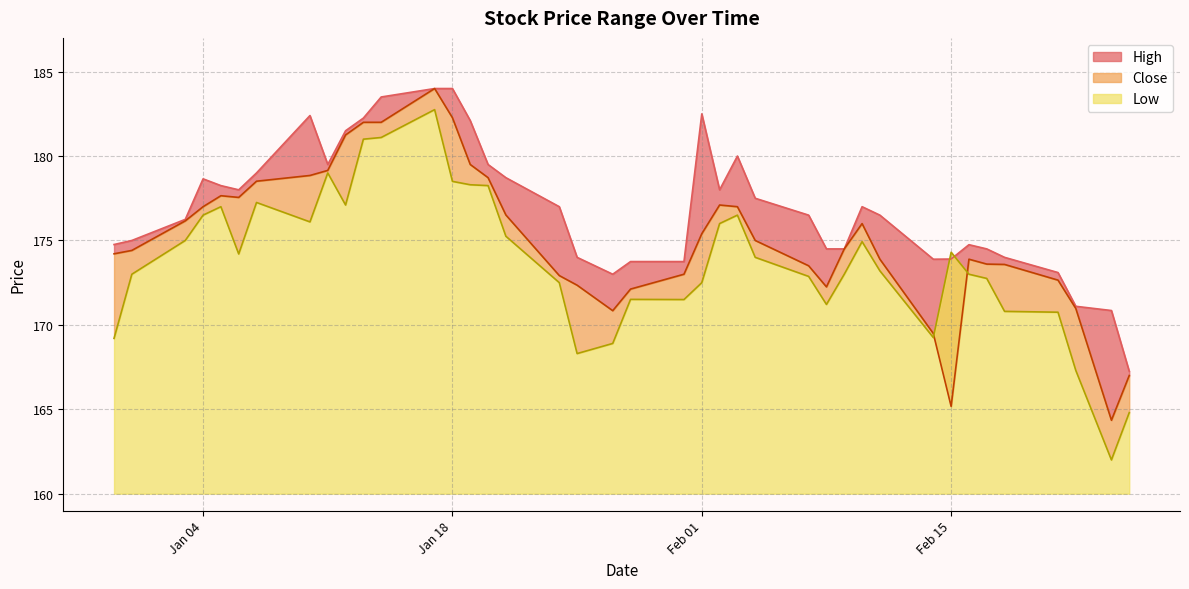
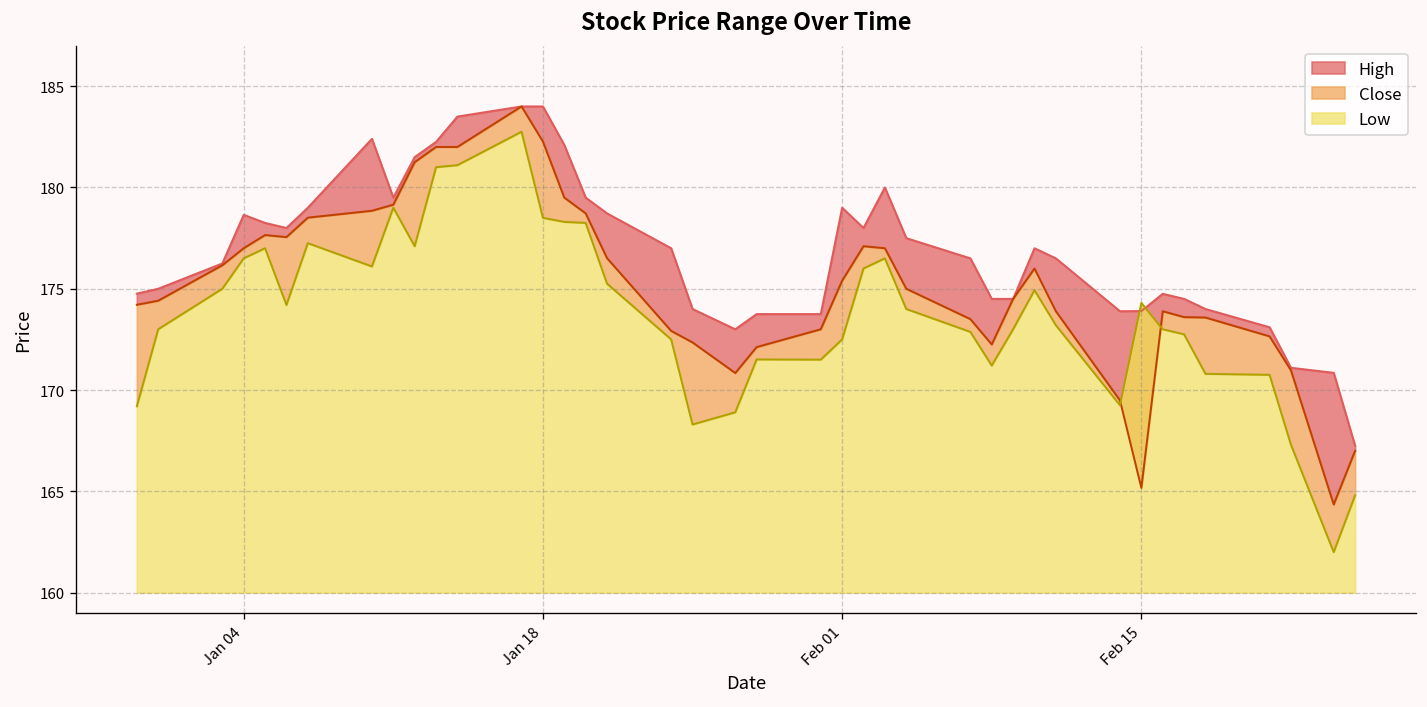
  {
    "High": {
      "Jan 04": 178.7,
      "Jan 18": 184.0,
-     "Feb 01": 182.5,
+     "Feb 01": 179.0,
      "Feb 15": 173.9
    },
    "Low": {
      "Jan 04": 176.5,
      "Jan 18": 178.5,
      "Feb 01": 172.5
    }
  }
